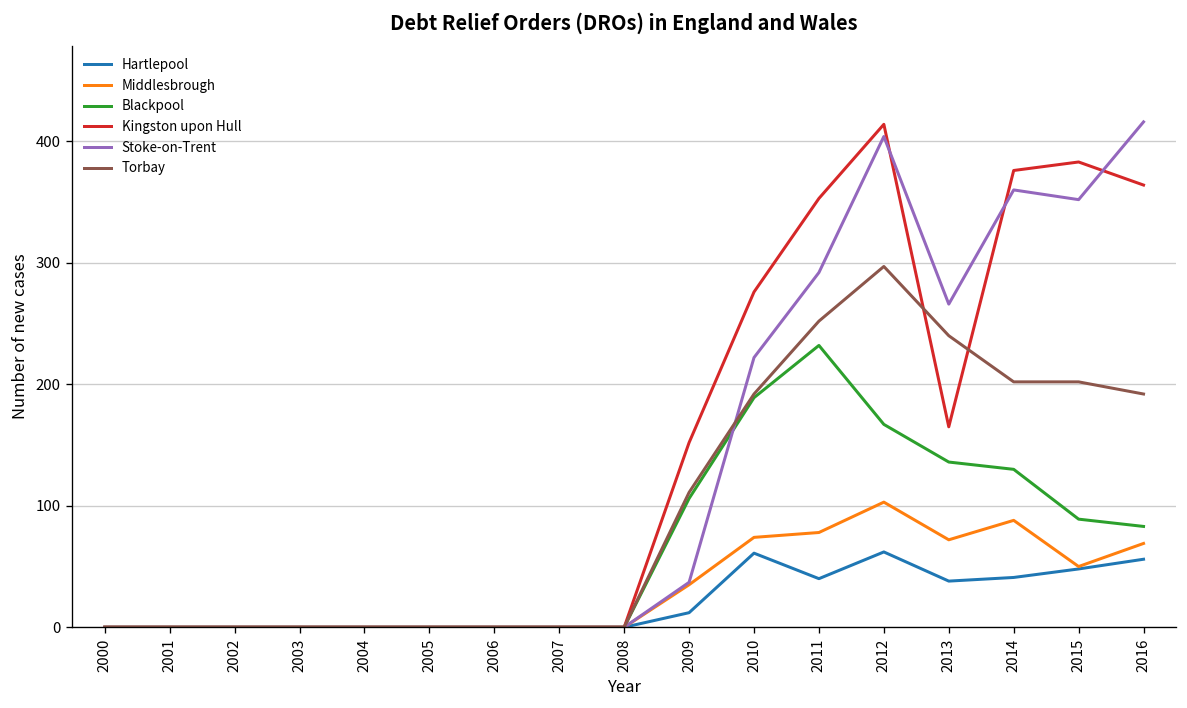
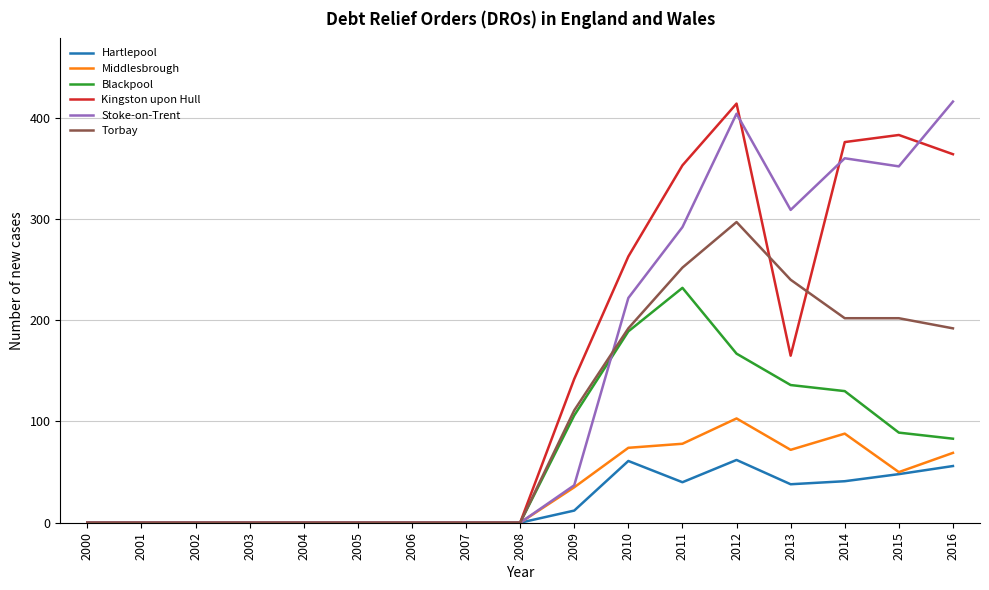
  {
    "Hartlepool": {
      "2009": 12,
      "2010": 61,
      "2011": 40,
      "2012": 62,
      "2013": 38,
      "2014": 41,
      "2016": 56
    },
    "Middlesbrough": {
      "2010": 74,
      "2011": 78,
      "2012": 103,
      "2013": 72,
      "2014": 88,
      "2016": 69
    },
    "Blackpool": {
      "2009": 106,
      "2010": 189,
      "2011": 232,
      "2012": 167,
      "2013": 136,
      "2014": 130,
      "2015": 89,
      "2016": 83
    },
    "Kingston upon Hull": {
-     "2009": 152,
-     "2010": 276,
+     "2009": 142,
+     "2010": 263,
      "2011": 353,
      "2012": 414,
      "2013": 165,
      "2014": 376,
      "2015": 383,
      "2016": 364
    },
    "Stoke-on-Trent": {
      "2010": 222,
      "2011": 292,
      "2012": 404,
-     "2013": 266,
+     "2013": 309,
      "2014": 360,
      "2015": 352,
      "2016": 416
    },
    "Torbay": {
      "2009": 111,
      "2010": 192,
      "2011": 252,
      "2012": 297,
      "2013": 240,
      "2014": 202,
      "2015": 202,
      "2016": 192
    }
  }
